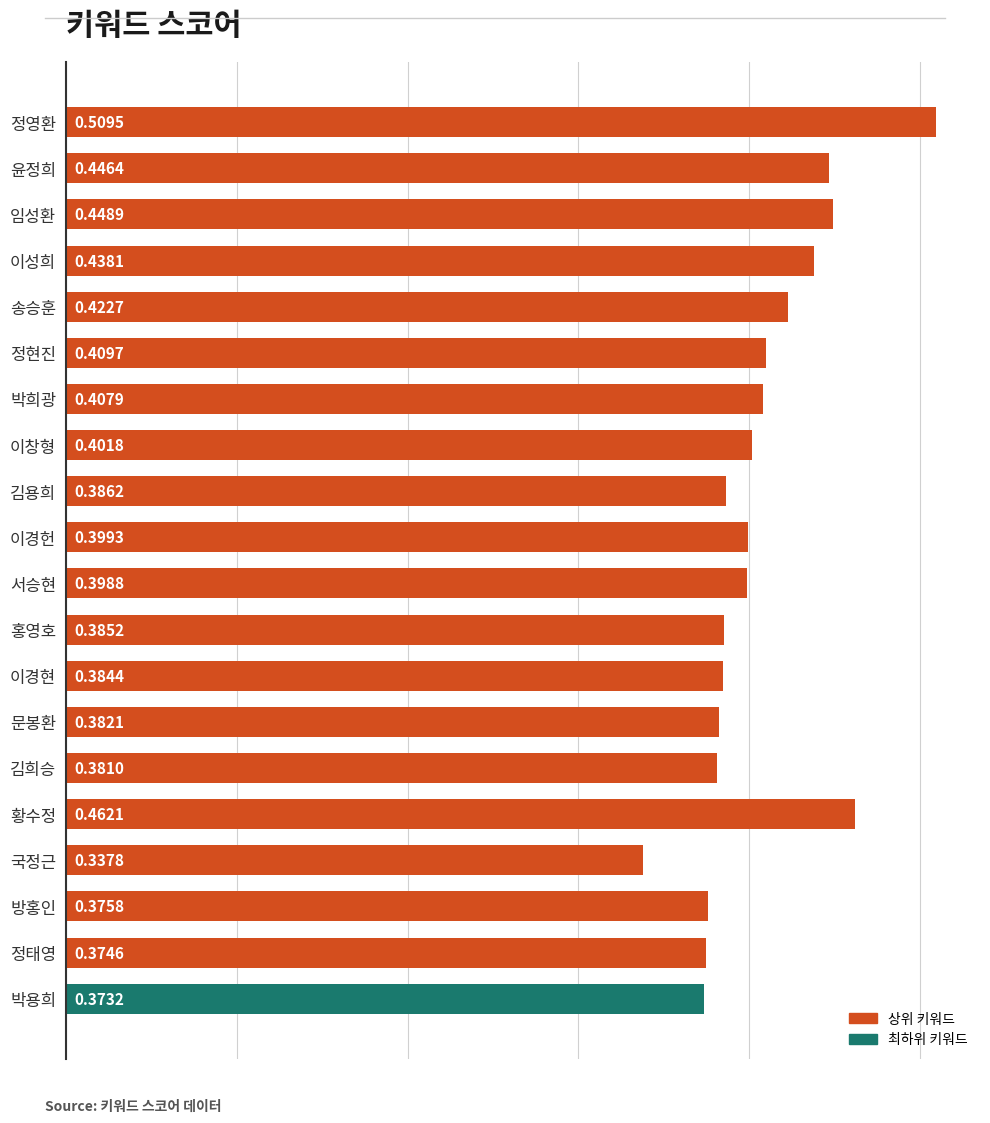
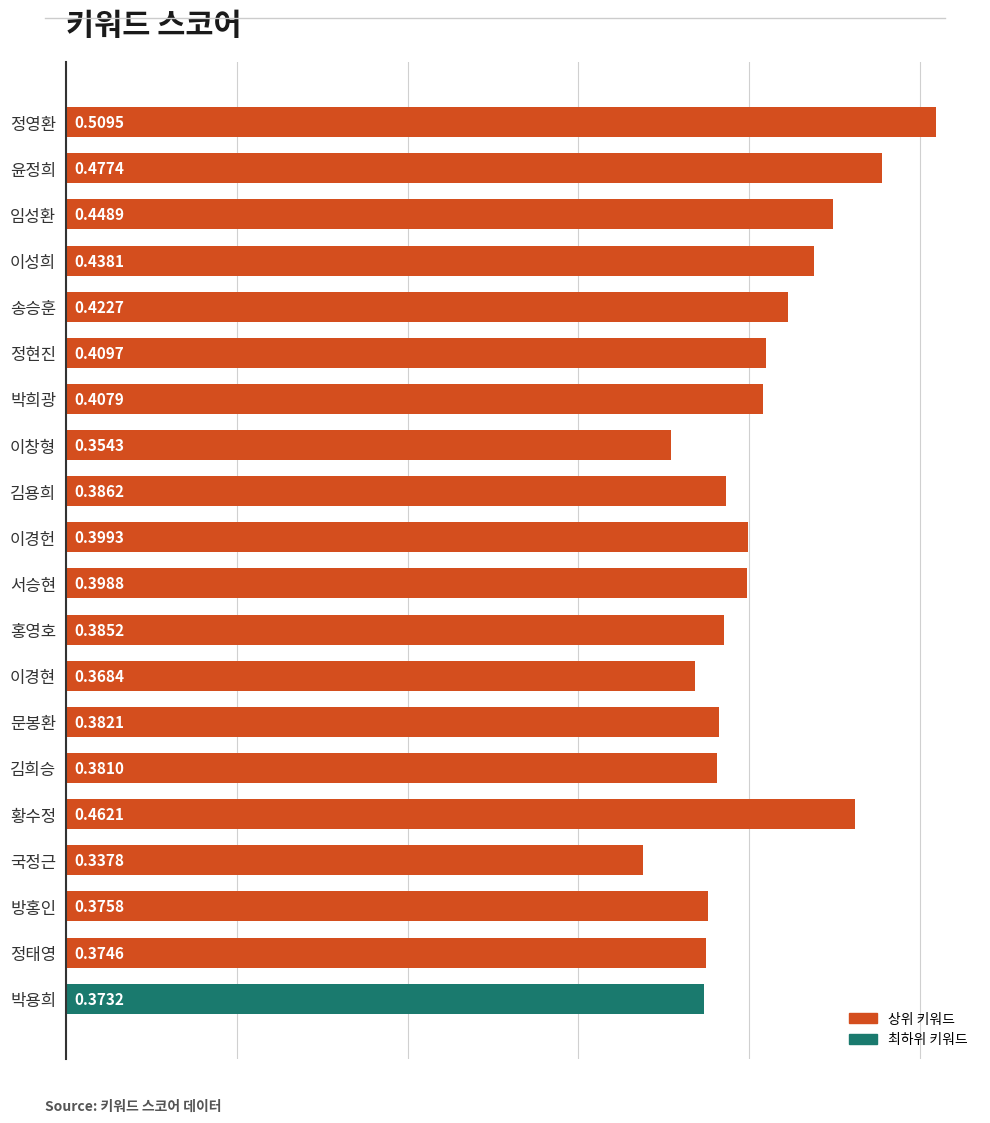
  {
    "정영환": 0.5095,
-   "윤정희": 0.4464,
+   "윤정희": 0.4774,
    "임성환": 0.4489,
    "이성희": 0.4381,
    "송승훈": 0.4227,
    "정현진": 0.4097,
    "박희광": 0.4079,
-   "이창형": 0.4018,
+   "이창형": 0.3543,
    "김용희": 0.3862,
    "이경헌": 0.3993,
    "서승현": 0.3988,
    "홍영호": 0.3852,
-   "이경현": 0.3844,
+   "이경현": 0.3684,
    "문봉환": 0.3821,
    "김희승": 0.3810,
    "황수정": 0.4621,
    "국정근": 0.3378,
    "방홍인": 0.3758,
    "정태영": 0.3746,
    "박용희": 0.3732
  }
